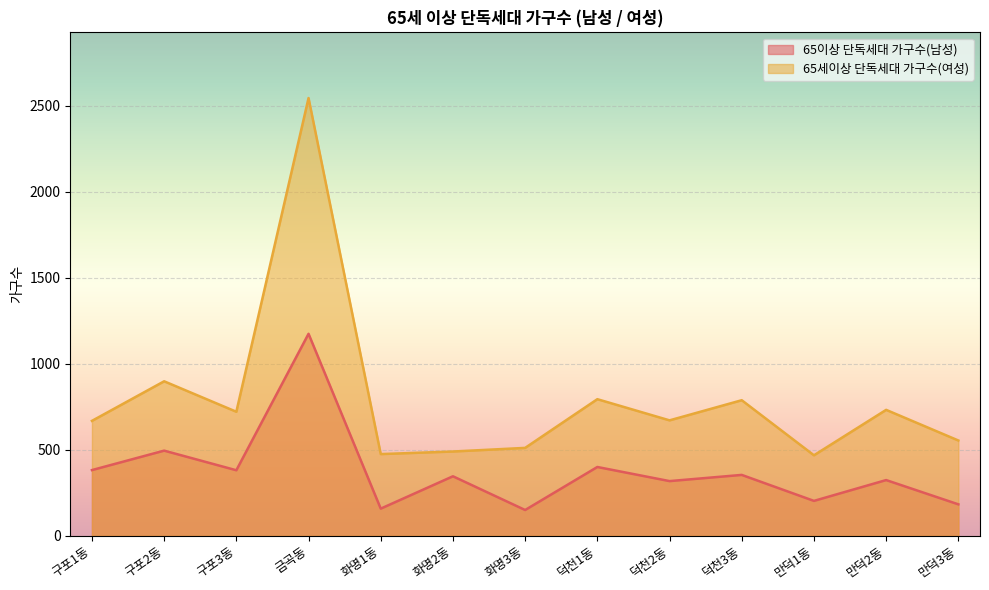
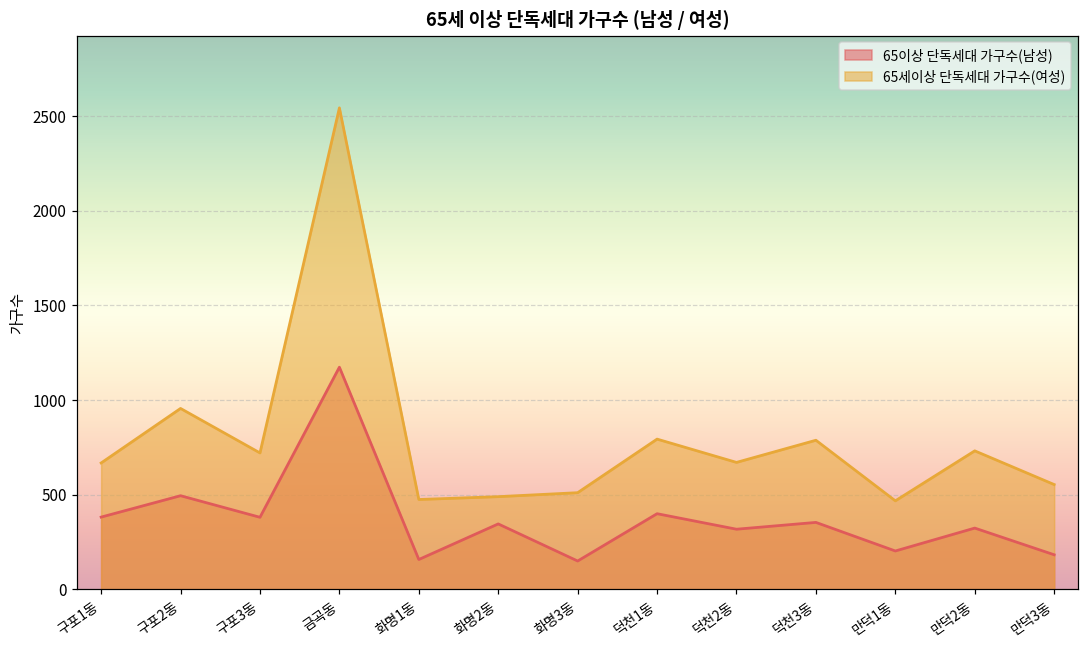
  {
    "65이상 단독세대 가구수(남성)": {
      "구포1동": 380,
      "구포2동": 500,
      "구포3동": 380,
      "금곡동": 1170,
      "화명1동": 160,
      "화명2동": 350,
      "화명3동": 150,
      "덕천1동": 400,
      "덕천2동": 320,
      "덕천3동": 350,
      "만덕1동": 200,
      "만덕2동": 320,
      "만덕3동": 180
    },
    "65세이상 단독세대 가구수(여성)": {
      "구포1동": 670,
-     "구포2동": 900,
+     "구포2동": 960,
      "구포3동": 720,
      "금곡동": 2540,
      "화명1동": 480,
      "화명2동": 490,
      "화명3동": 510,
      "덕천1동": 790,
      "덕천2동": 670,
      "덕천3동": 790,
      "만덕1동": 470,
      "만덕2동": 730,
      "만덕3동": 550
    }
  }
